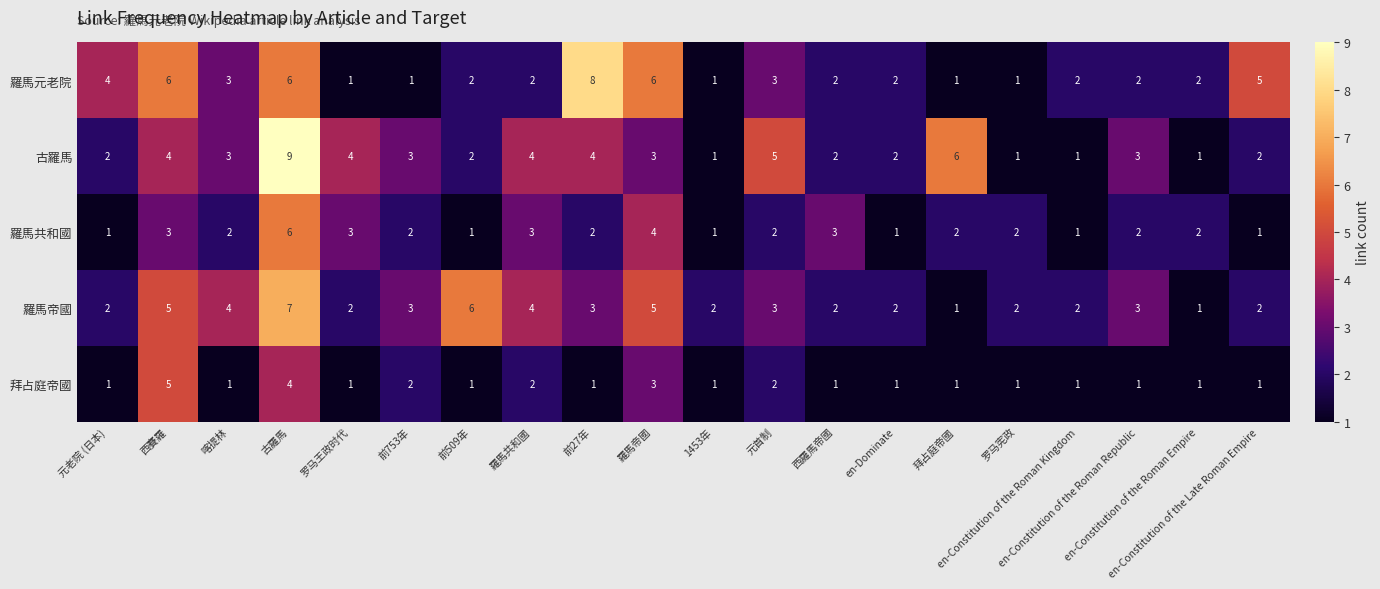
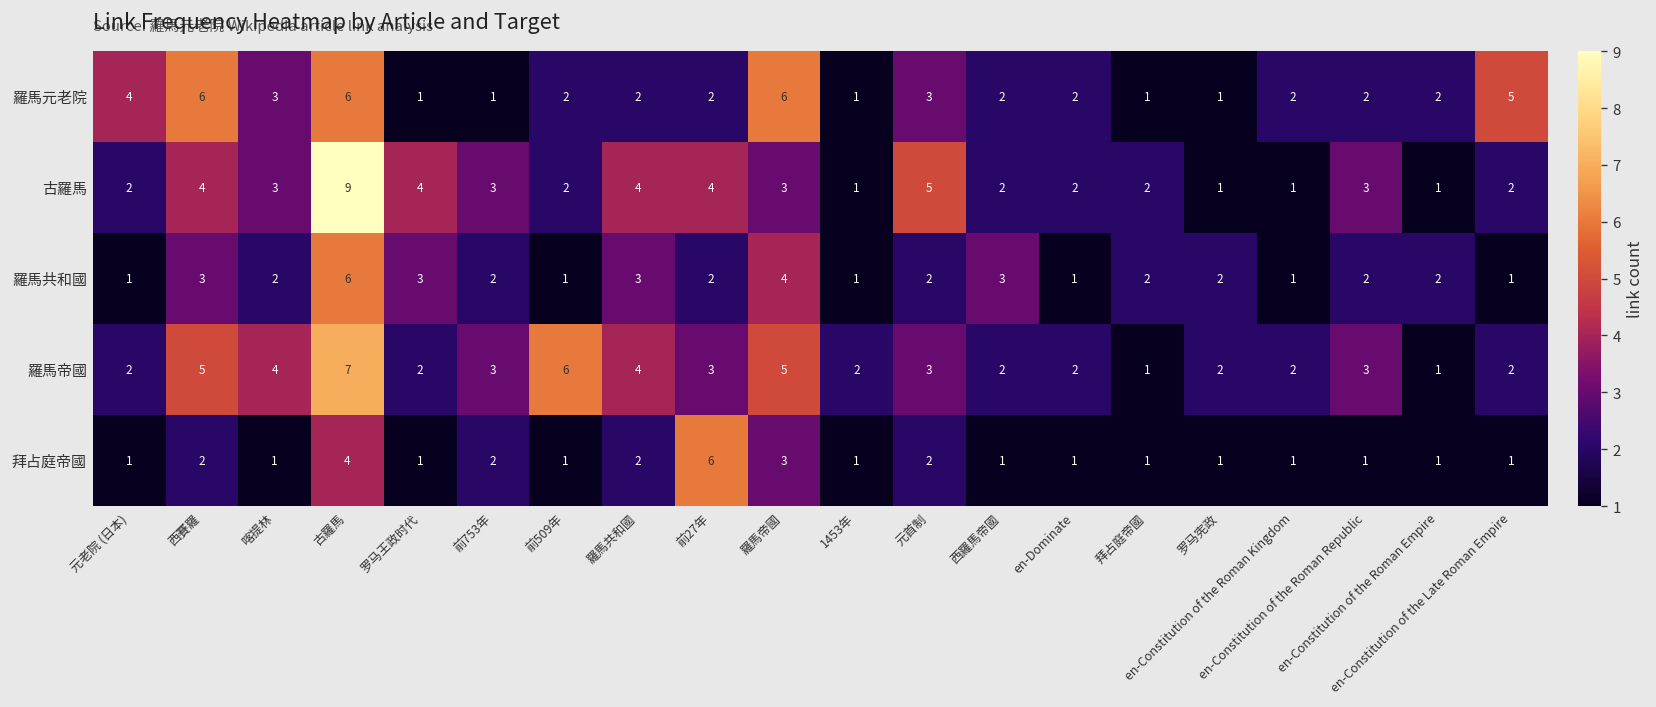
  {
    "羅馬元老院": {
      "元老院 (日本)": 4,
      "西賽羅": 6,
      "喀提林": 3,
      "古羅馬": 6,
      "罗马王政时代": 1,
      "前753年": 1,
      "前509年": 2,
      "羅馬共和國": 2,
-     "前27年": 8,
+     "前27年": 2,
      "羅馬帝國": 6,
      "1453年": 1,
      "元首制": 3,
      "西羅馬帝國": 2,
      "en-Dominate": 2,
      "拜占庭帝國": 1,
      "罗马宪政": 1,
      "en-Constitution of the Roman Kingdom": 2,
      "en-Constitution of the Roman Republic": 2,
      "en-Constitution of the Roman Empire": 2,
      "en-Constitution of the Late Roman Empire": 5
    },
    "古羅馬": {
      "元老院 (日本)": 2,
      "西賽羅": 4,
      "喀提林": 3,
      "古羅馬": 9,
      "罗马王政时代": 4,
      "前753年": 3,
      "前509年": 2,
      "羅馬共和國": 4,
      "前27年": 4,
      "羅馬帝國": 3,
      "1453年": 1,
      "元首制": 5,
      "西羅馬帝國": 2,
      "en-Dominate": 2,
-     "拜占庭帝國": 6,
+     "拜占庭帝國": 2,
      "罗马宪政": 1,
      "en-Constitution of the Roman Kingdom": 1,
      "en-Constitution of the Roman Republic": 3,
      "en-Constitution of the Roman Empire": 1,
      "en-Constitution of the Late Roman Empire": 2
    },
    "羅馬共和國": {
      "元老院 (日本)": 1,
      "西賽羅": 3,
      "喀提林": 2,
      "古羅馬": 6,
      "罗马王政时代": 3,
      "前753年": 2,
      "前509年": 1,
      "羅馬共和國": 3,
      "前27年": 2,
      "羅馬帝國": 4,
      "1453年": 1,
      "元首制": 2,
      "西羅馬帝國": 3,
      "en-Dominate": 1,
      "拜占庭帝國": 2,
      "罗马宪政": 2,
      "en-Constitution of the Roman Kingdom": 1,
      "en-Constitution of the Roman Republic": 2,
      "en-Constitution of the Roman Empire": 2,
      "en-Constitution of the Late Roman Empire": 1
    },
    "羅馬帝國": {
      "元老院 (日本)": 2,
      "西賽羅": 5,
      "喀提林": 4,
      "古羅馬": 7,
      "罗马王政时代": 2,
      "前753年": 3,
      "前509年": 6,
      "羅馬共和國": 4,
      "前27年": 3,
      "羅馬帝國": 5,
      "1453年": 2,
      "元首制": 3,
      "西羅馬帝國": 2,
      "en-Dominate": 2,
      "拜占庭帝國": 1,
      "罗马宪政": 2,
      "en-Constitution of the Roman Kingdom": 2,
      "en-Constitution of the Roman Republic": 3,
      "en-Constitution of the Roman Empire": 1,
      "en-Constitution of the Late Roman Empire": 2
    },
    "拜占庭帝國": {
      "元老院 (日本)": 1,
-     "西賽羅": 5,
+     "西賽羅": 2,
      "喀提林": 1,
      "古羅馬": 4,
      "罗马王政时代": 1,
      "前753年": 2,
      "前509年": 1,
      "羅馬共和國": 2,
-     "前27年": 1,
+     "前27年": 6,
      "羅馬帝國": 3,
      "1453年": 1,
      "元首制": 2,
      "西羅馬帝國": 1,
      "en-Dominate": 1,
      "拜占庭帝國": 1,
      "罗马宪政": 1,
      "en-Constitution of the Roman Kingdom": 1,
      "en-Constitution of the Roman Republic": 1,
      "en-Constitution of the Roman Empire": 1,
      "en-Constitution of the Late Roman Empire": 1
    }
  }
